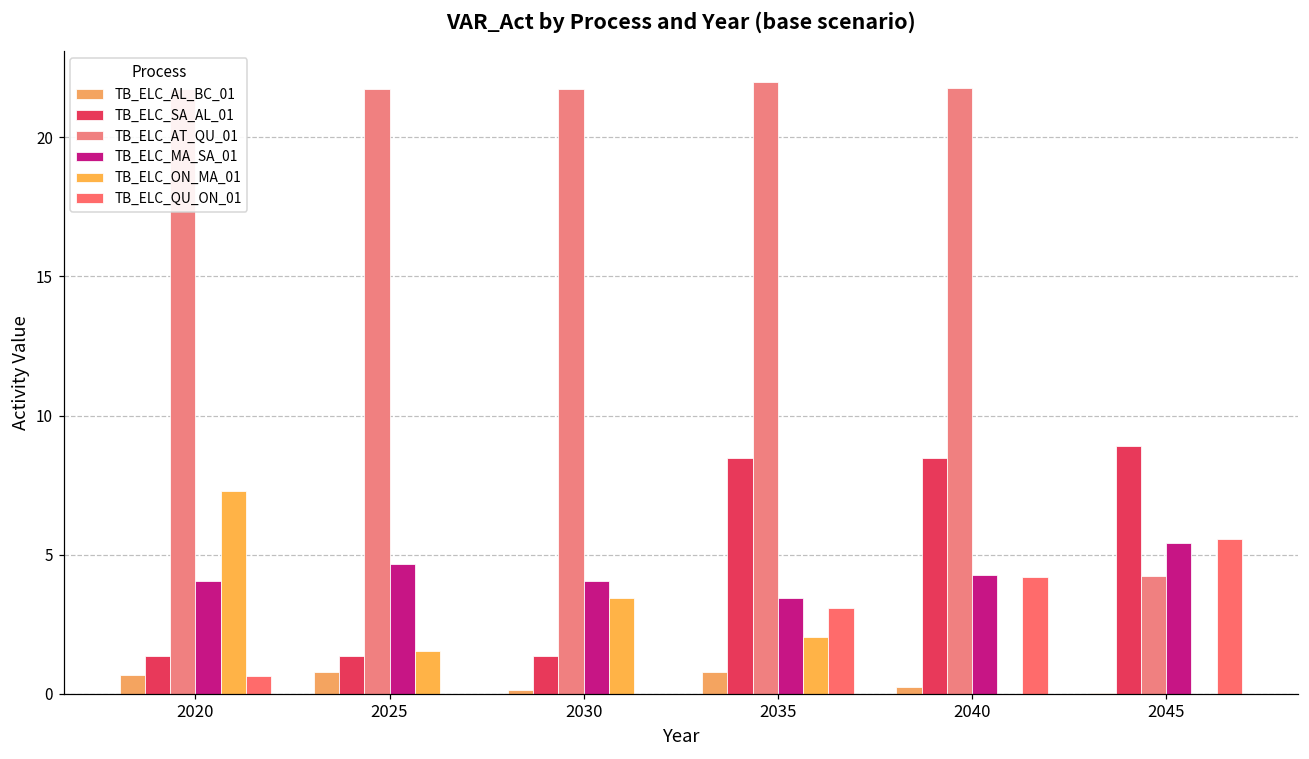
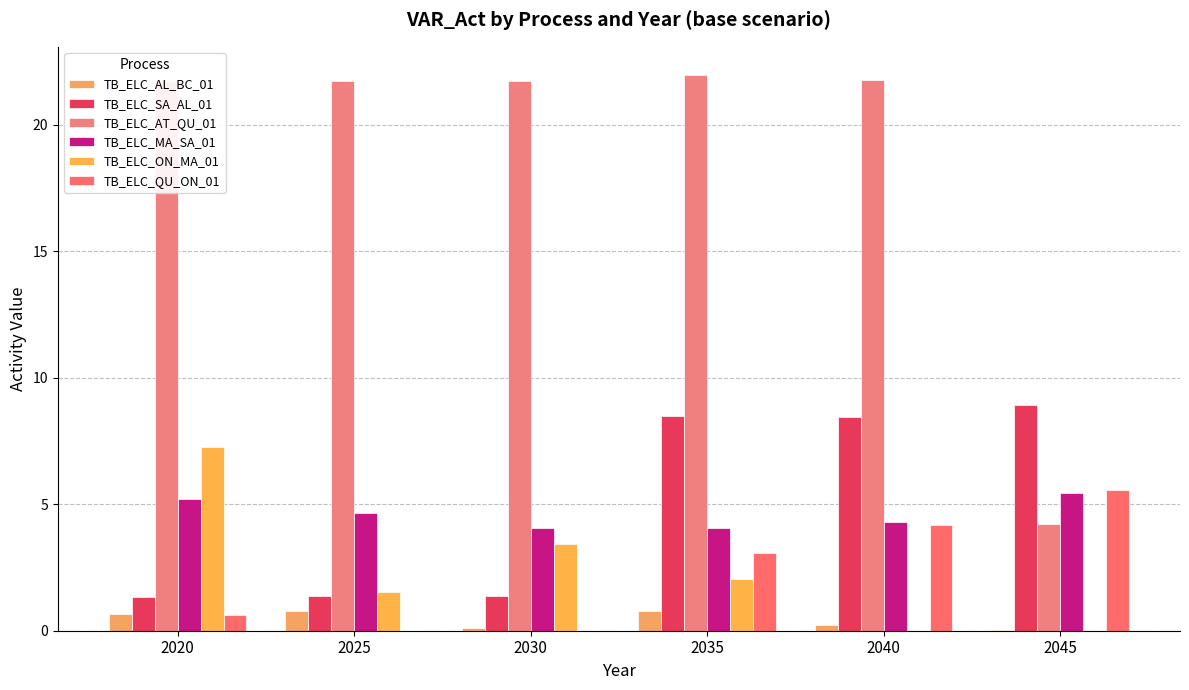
  {
    "TB_ELC_MA_SA_01": {
-     "2020": 4.1,
+     "2020": 5.2,
      "2025": 4.7,
      "2030": 4.1,
-     "2035": 3.5,
+     "2035": 4.1,
      "2040": 4.3,
      "2045": 5.4
    }
  }
